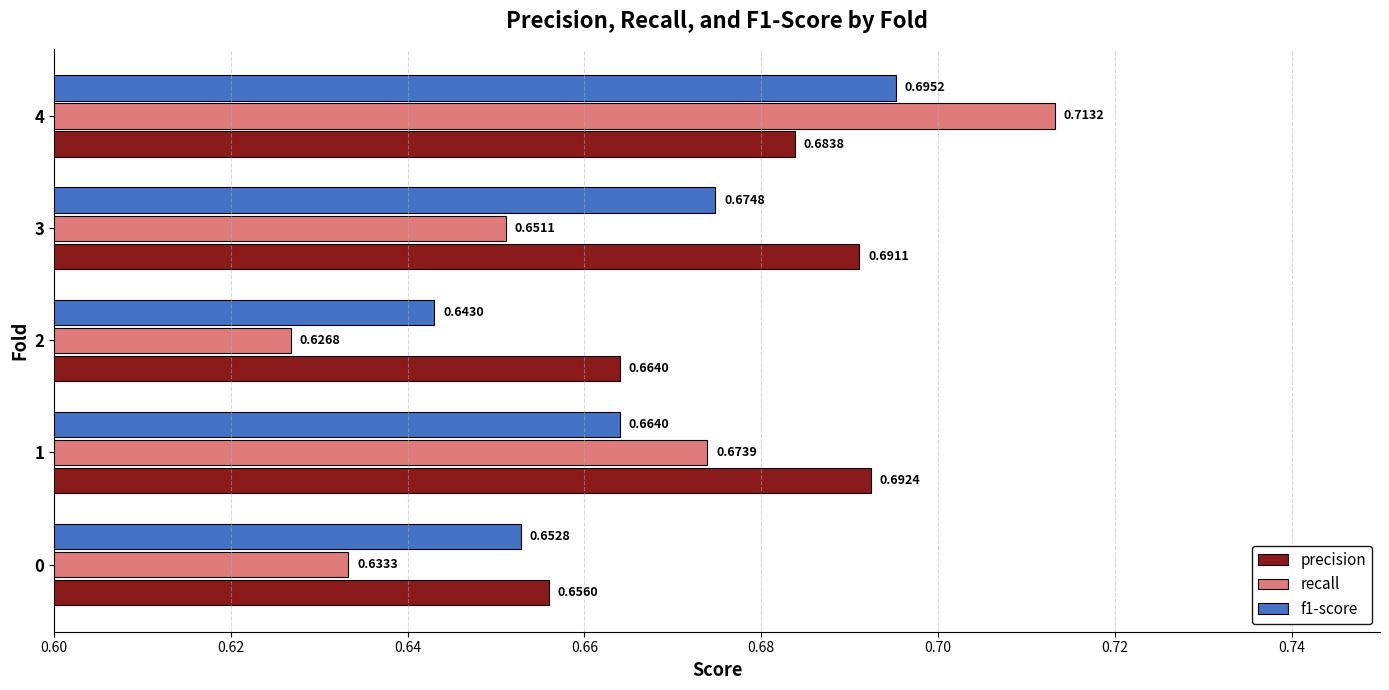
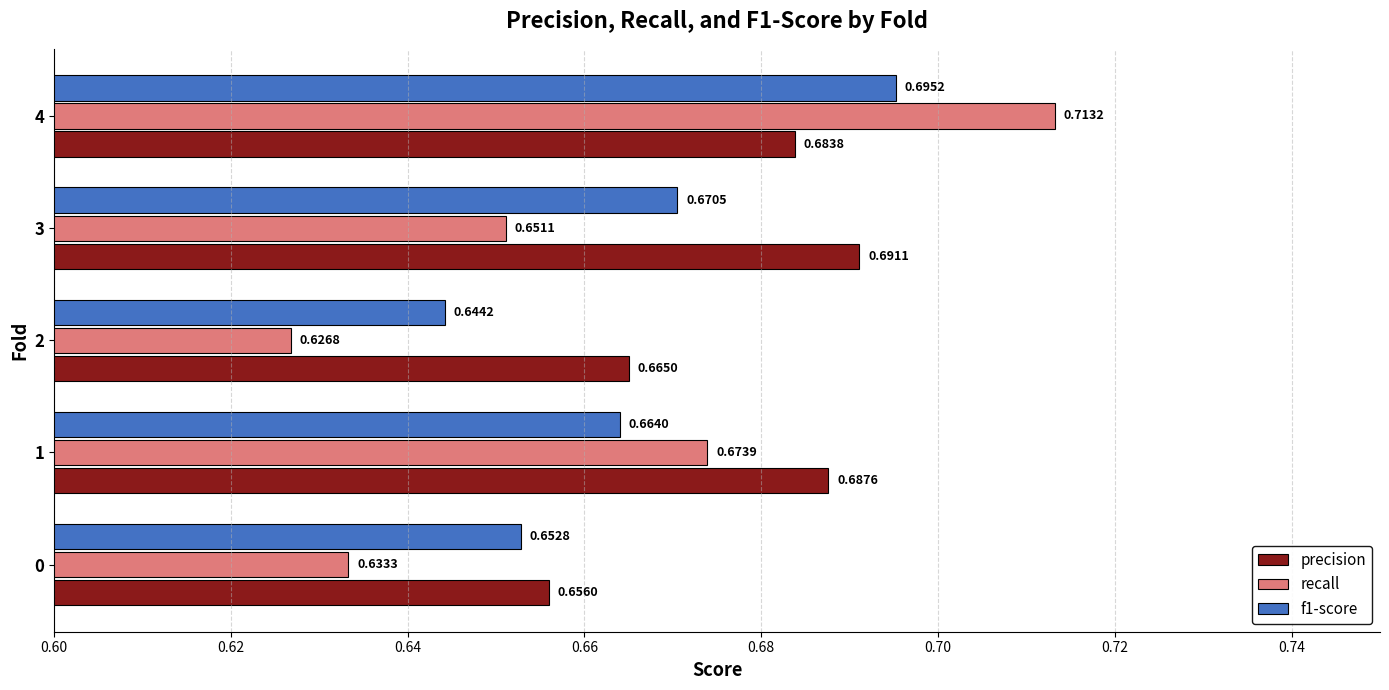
  {
    "precision": {
      "4": 0.6838,
      "3": 0.6911,
-     "2": 0.6640,
-     "1": 0.6924,
+     "2": 0.6650,
+     "1": 0.6876,
      "0": 0.6560
    },
    "recall": {
      "4": 0.7132,
      "3": 0.6511,
      "2": 0.6268,
      "1": 0.6739,
      "0": 0.6333
    },
    "f1-score": {
      "4": 0.6952,
-     "3": 0.6748,
-     "2": 0.6430,
+     "3": 0.6705,
+     "2": 0.6442,
      "1": 0.6640,
      "0": 0.6528
    }
  }
